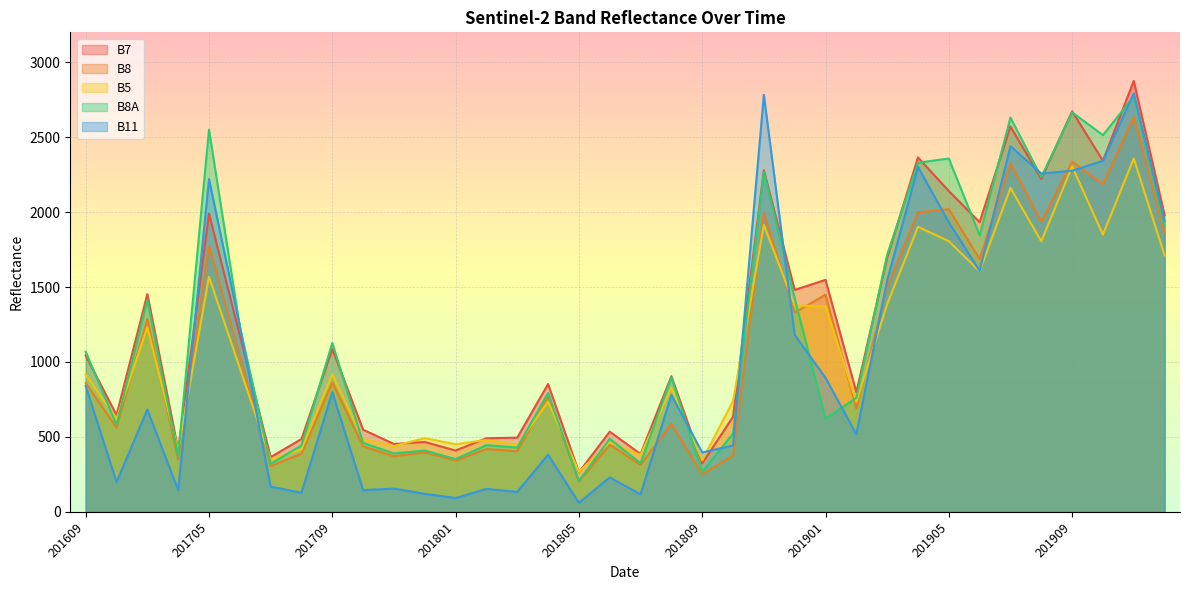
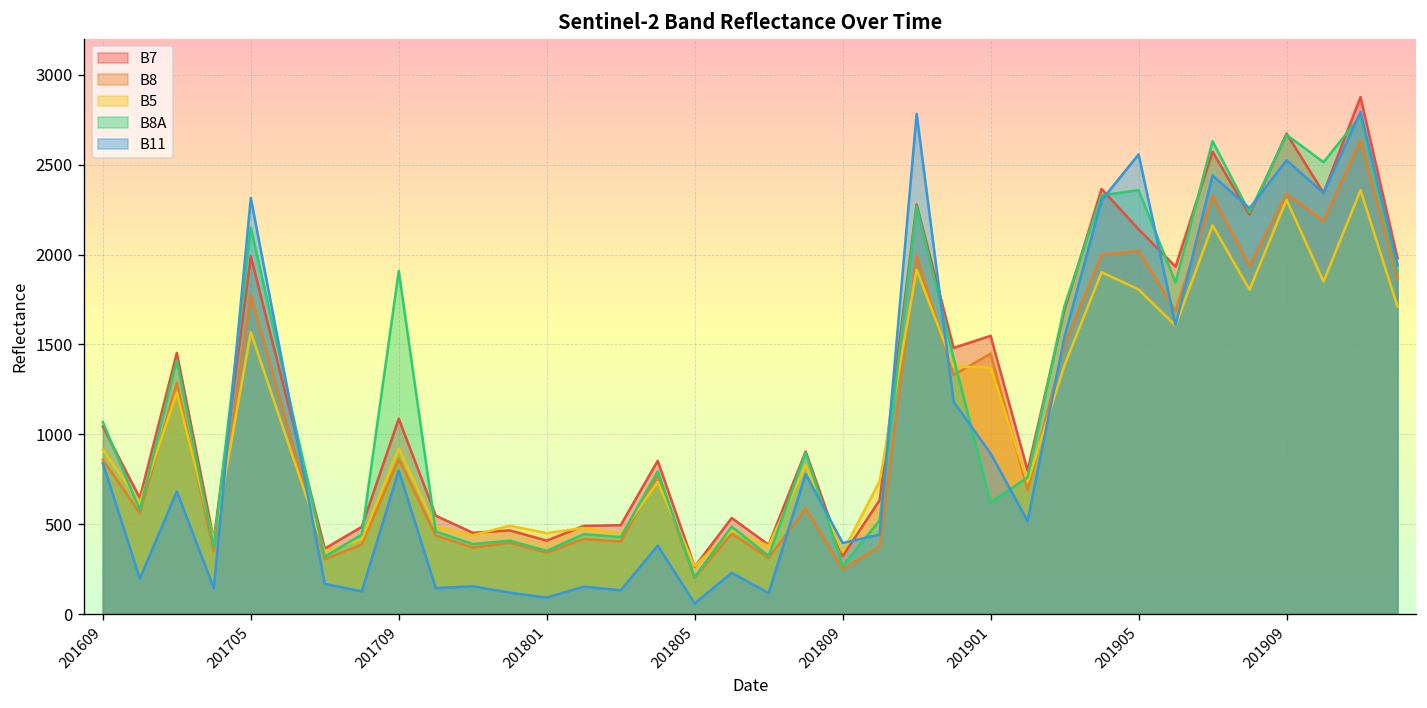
  {
    "B8A": {
      "201609": 1070,
-     "201705": 2550,
-     "201709": 1130,
+     "201705": 2150,
+     "201709": 1910,
      "201809": 270,
      "201901": 620,
      "201905": 2360
    },
    "B11": {
      "201609": 840,
-     "201705": 2220,
+     "201705": 2320,
      "201709": 800,
      "201801": 90,
      "201805": 60,
      "201809": 400,
      "201901": 890,
-     "201905": 1930,
-     "201909": 2280
+     "201905": 2560,
+     "201909": 2520
    }
  }
